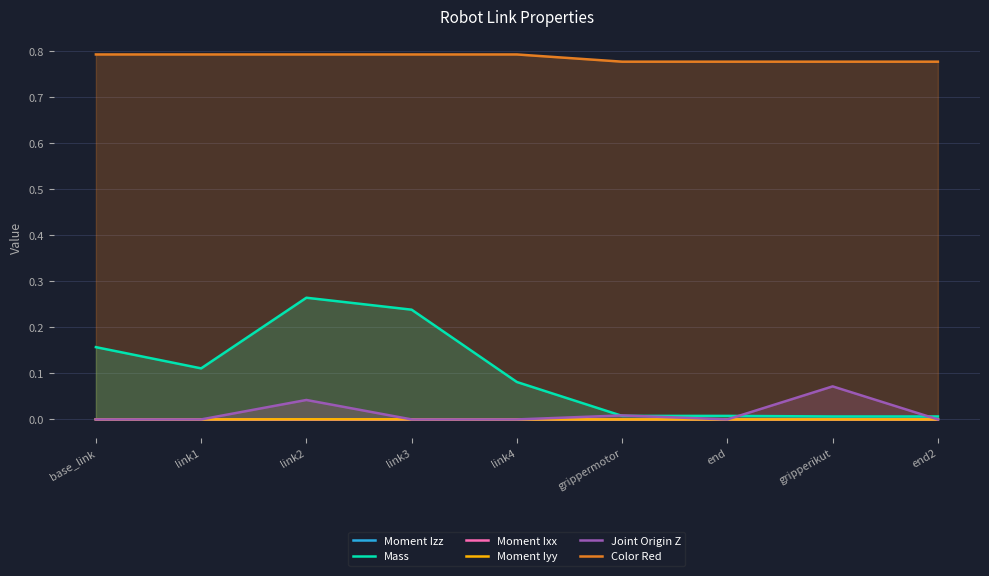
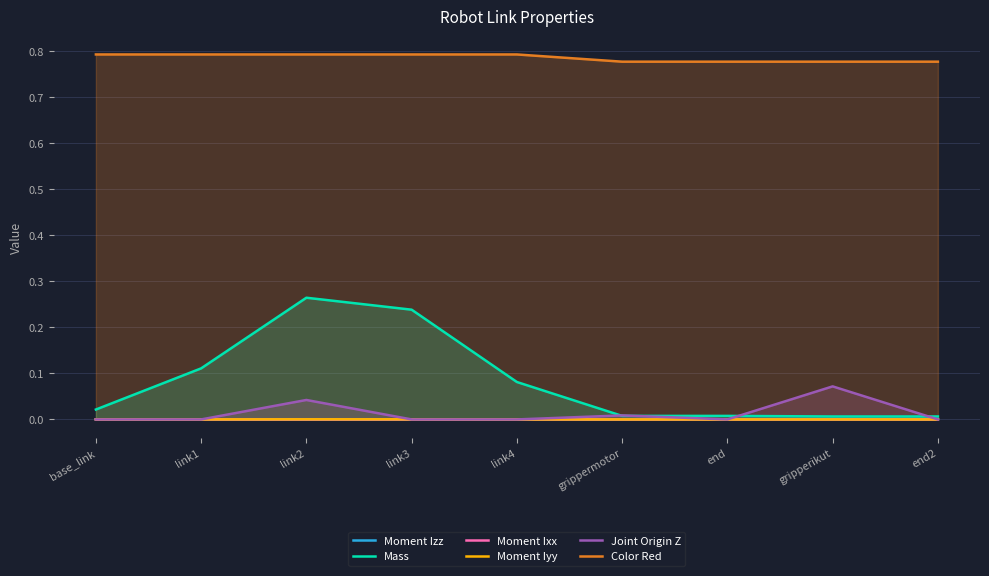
  {
    "Moment Iyy": {
      "link2": 0.00,
      "grippermotor": 0.00,
      "gripperikut": 0.00
    },
    "Mass": {
-     "base_link": 0.16,
+     "base_link": 0.02,
      "link1": 0.11,
      "link2": 0.26,
      "link3": 0.24,
      "link4": 0.08,
      "end": 0.01,
      "gripperikut": 0.01,
      "end2": 0.01
    },
    "Joint Origin Z": {
      "link2": 0.04,
      "gripperikut": 0.07
    },
    "Color Red": {
      "base_link": 0.79,
      "link1": 0.79,
      "link2": 0.79,
      "link3": 0.79,
      "link4": 0.79,
      "grippermotor": 0.78,
      "end": 0.78,
      "gripperikut": 0.78,
      "end2": 0.78
    }
  }
